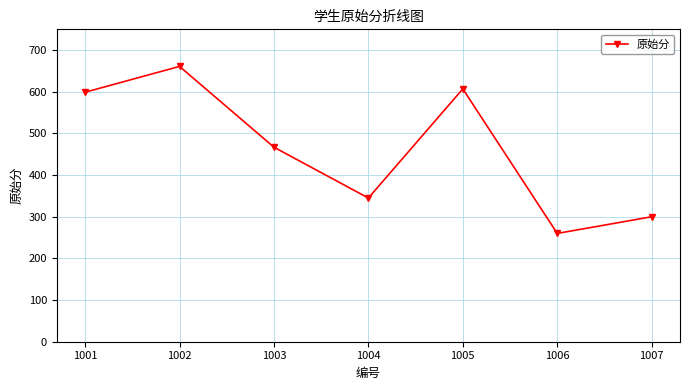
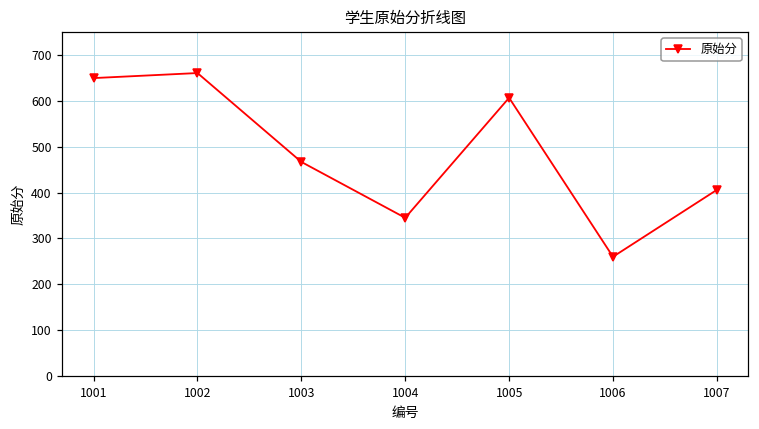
  {
-   "1001": 600,
+   "1001": 650,
    "1002": 660,
    "1003": 470,
    "1004": 350,
    "1005": 610,
    "1006": 260,
-   "1007": 300
+   "1007": 410
  }
